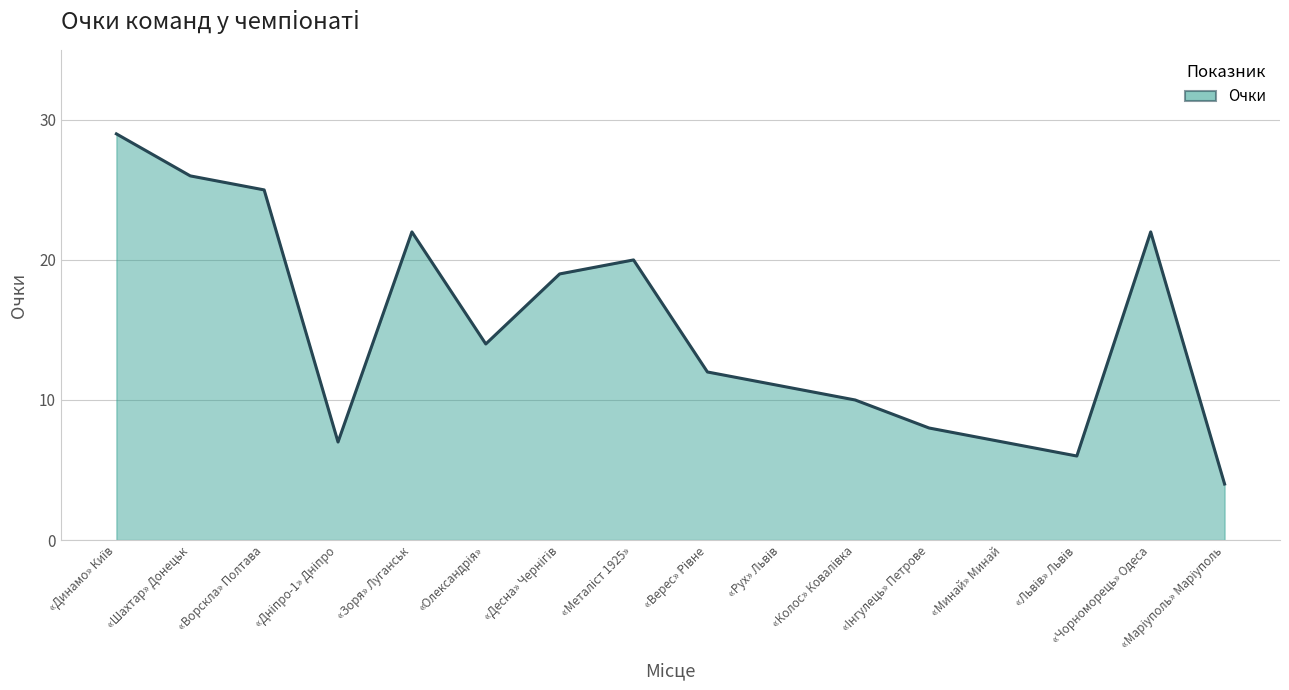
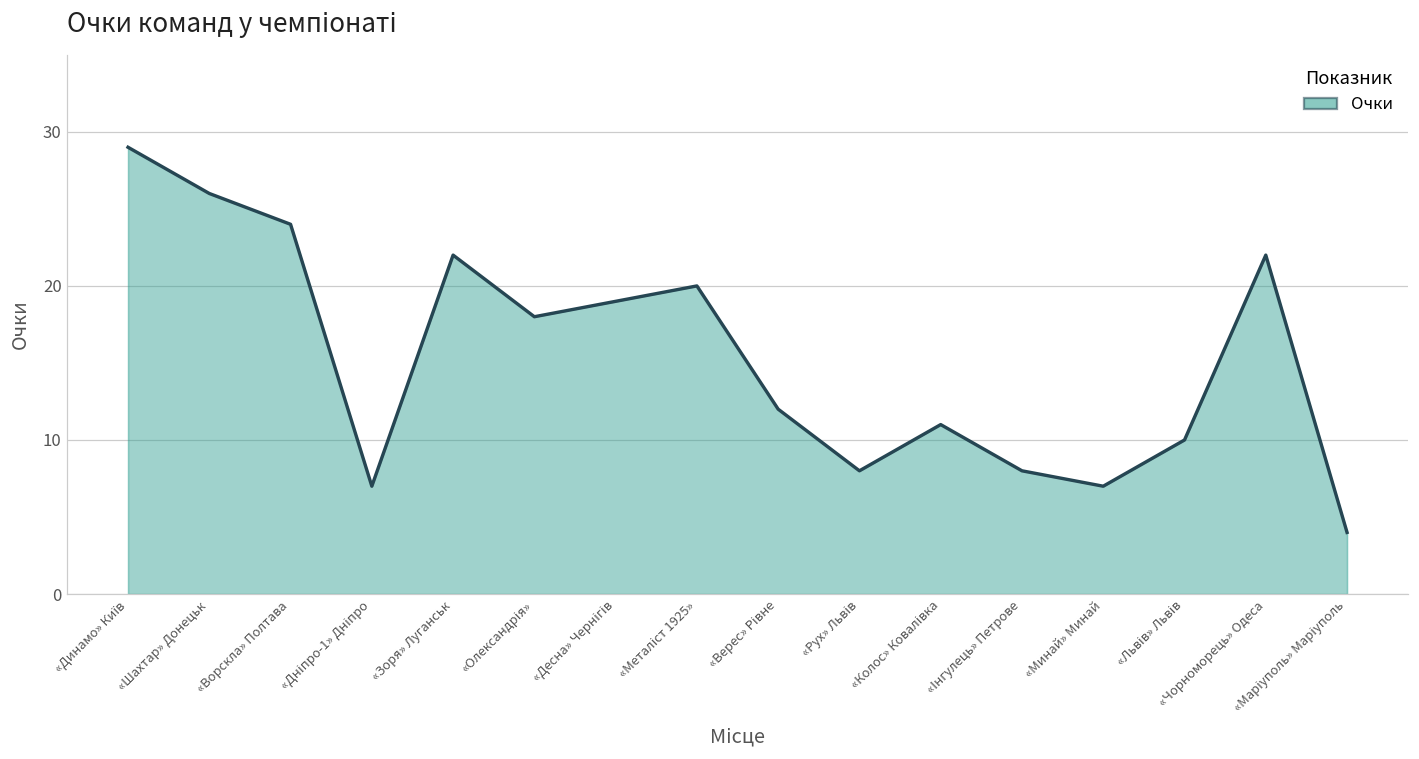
  {
    "«Динамо» Київ": 29,
    "«Шахтар» Донецьк": 26,
-   "«Ворскла» Полтава": 25,
+   "«Ворскла» Полтава": 24,
    "«Дніпро-1» Дніпро": 7,
    "«Зоря» Луганськ": 22,
-   "«Олександрія»": 14,
+   "«Олександрія»": 18,
    "«Десна» Чернігів": 19,
    "«Металіст 1925»": 20,
    "«Верес» Рівне": 12,
-   "«Рух» Львів": 11,
-   "«Колос» Ковалівка": 10,
+   "«Рух» Львів": 8,
+   "«Колос» Ковалівка": 11,
    "«Інгулець» Петрове": 8,
    "«Минай» Минай": 7,
-   "«Львів» Львів": 6,
+   "«Львів» Львів": 10,
    "«Чорноморець» Одеса": 22,
    "«Маріуполь» Маріуполь": 4
  }
